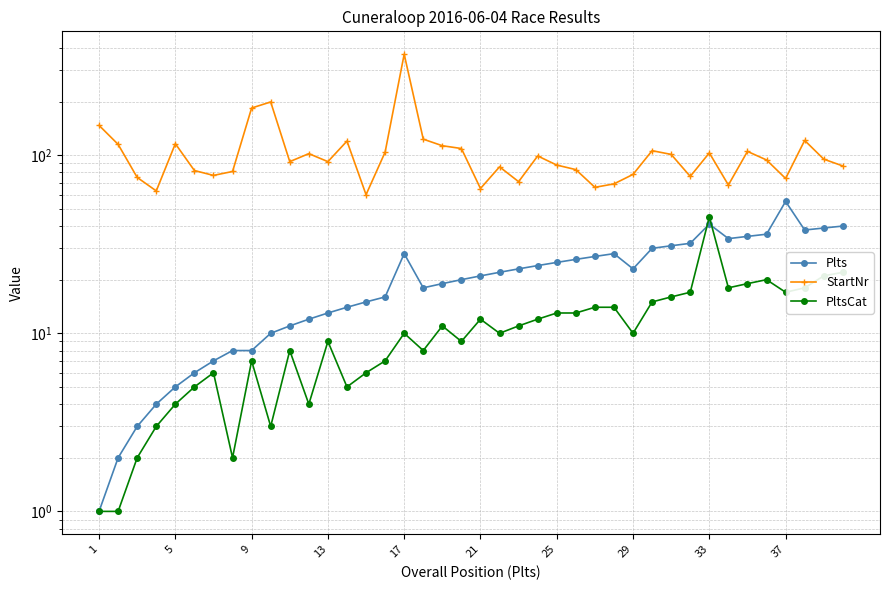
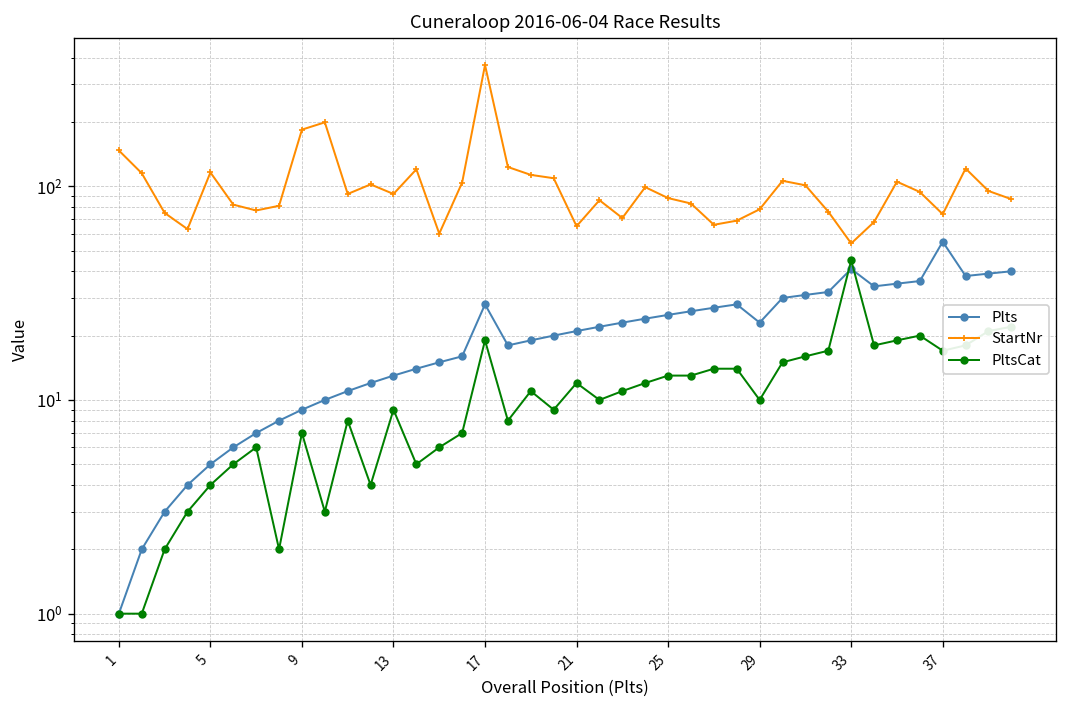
  {
    "Plts": {
      "5": 5,
-     "9": 8,
+     "9": 9,
      "13": 13,
      "17": 28,
      "21": 21,
      "25": 25,
      "29": 23,
      "33": 41,
      "37": 55
    },
    "StartNr": {
      "1": 150,
      "5": 120,
      "9": 180,
      "13": 90,
      "17": 370,
      "21": 65,
      "25": 90,
      "29": 80,
-     "33": 100,
+     "33": 54,
      "37": 74
    },
    "PltsCat": {
      "5": 4,
      "9": 7,
      "13": 9,
-     "17": 10,
+     "17": 19,
      "21": 12,
      "25": 13,
      "29": 10,
      "33": 45,
      "37": 17
    }
  }
